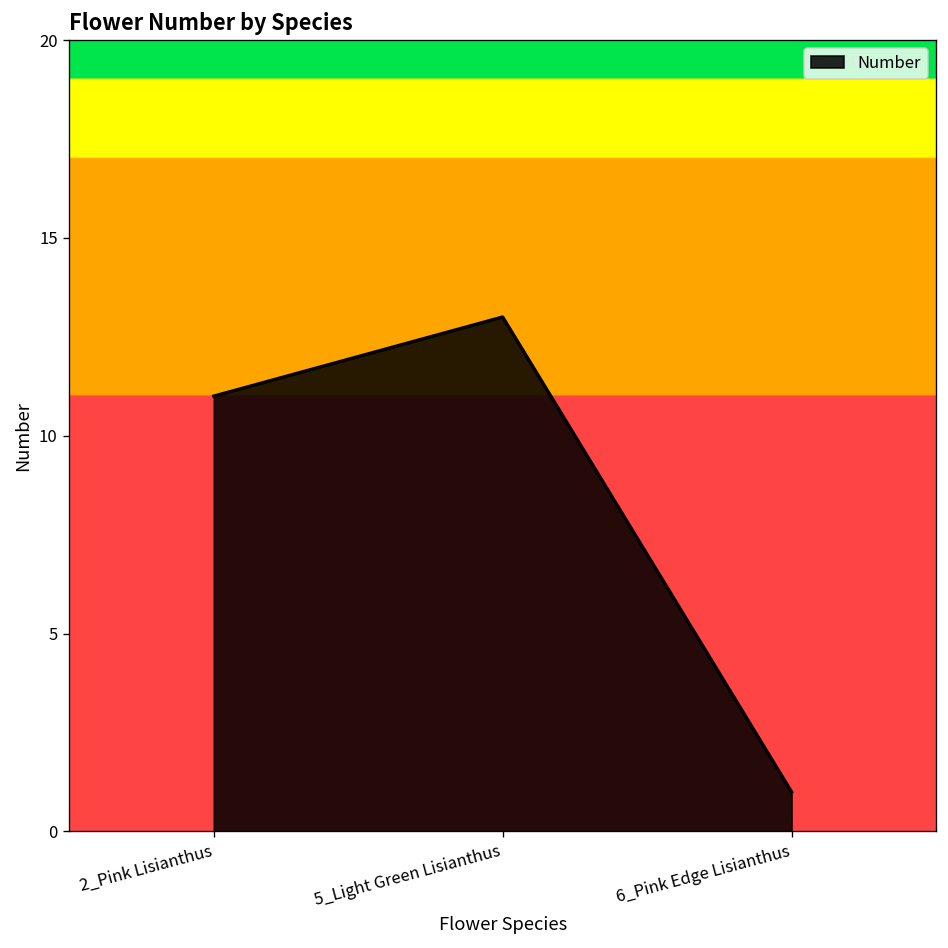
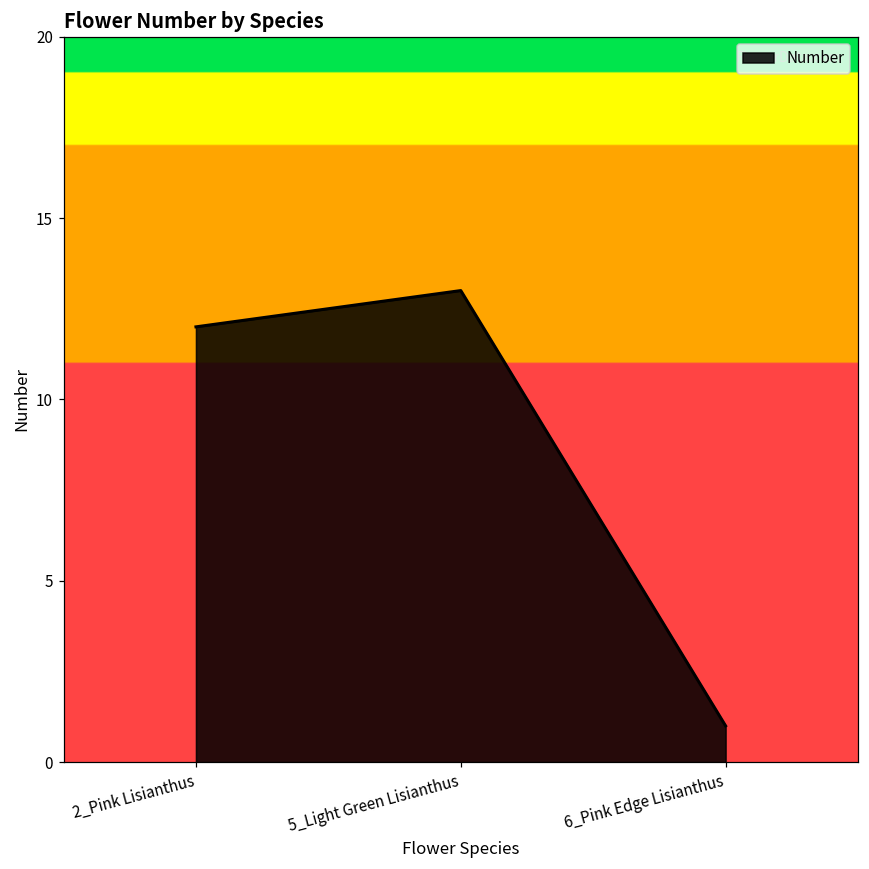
  {
-   "2_Pink Lisianthus": 11,
+   "2_Pink Lisianthus": 12,
    "5_Light Green Lisianthus": 13,
    "6_Pink Edge Lisianthus": 1
  }
